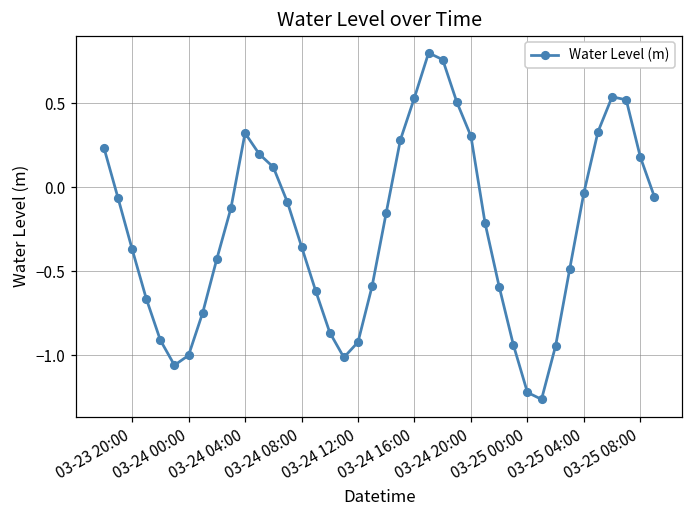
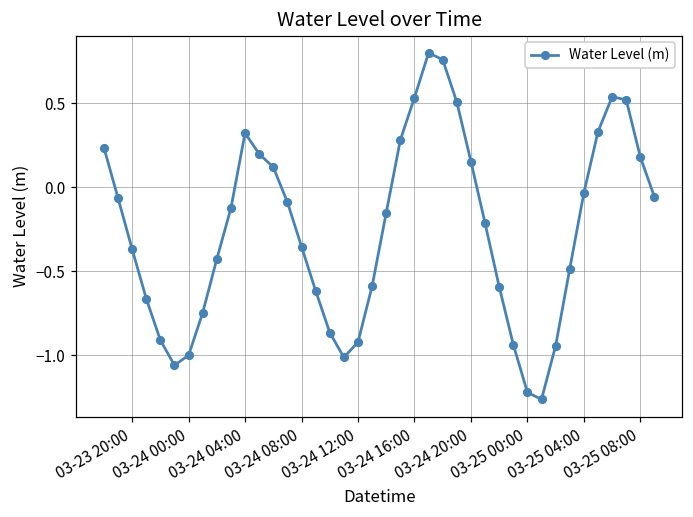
  {
    "03-23 20:00": -0.37,
    "03-24 00:00": -1.00,
    "03-24 04:00": 0.32,
    "03-24 08:00": -0.35,
    "03-24 12:00": -0.92,
    "03-24 16:00": 0.53,
-   "03-24 20:00": 0.30,
+   "03-24 20:00": 0.15,
    "03-25 00:00": -1.22,
    "03-25 04:00": -0.03,
    "03-25 08:00": 0.18
  }
